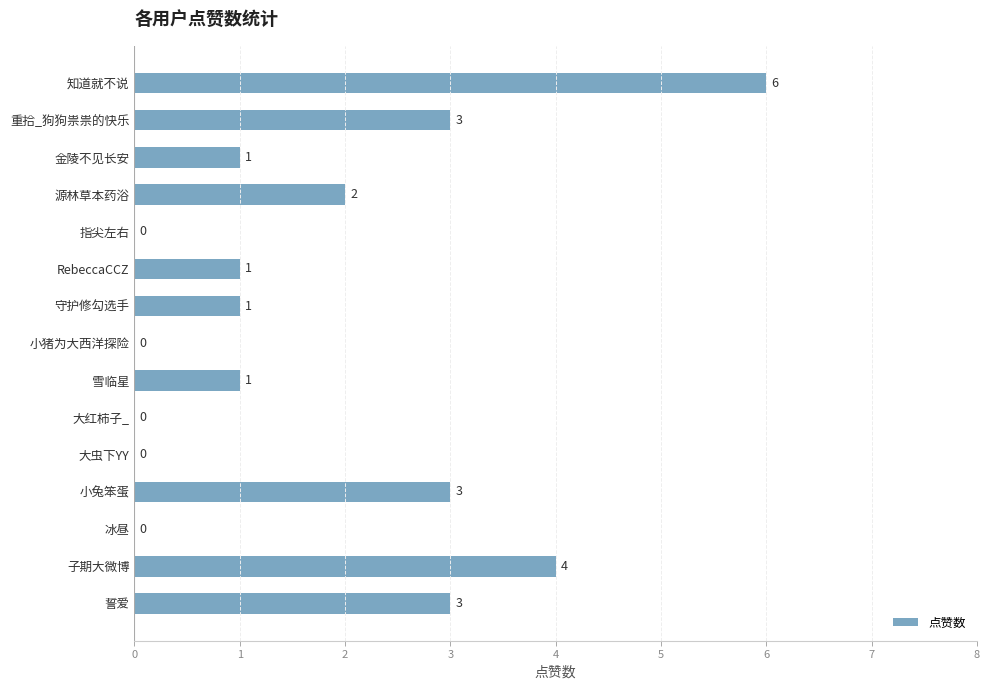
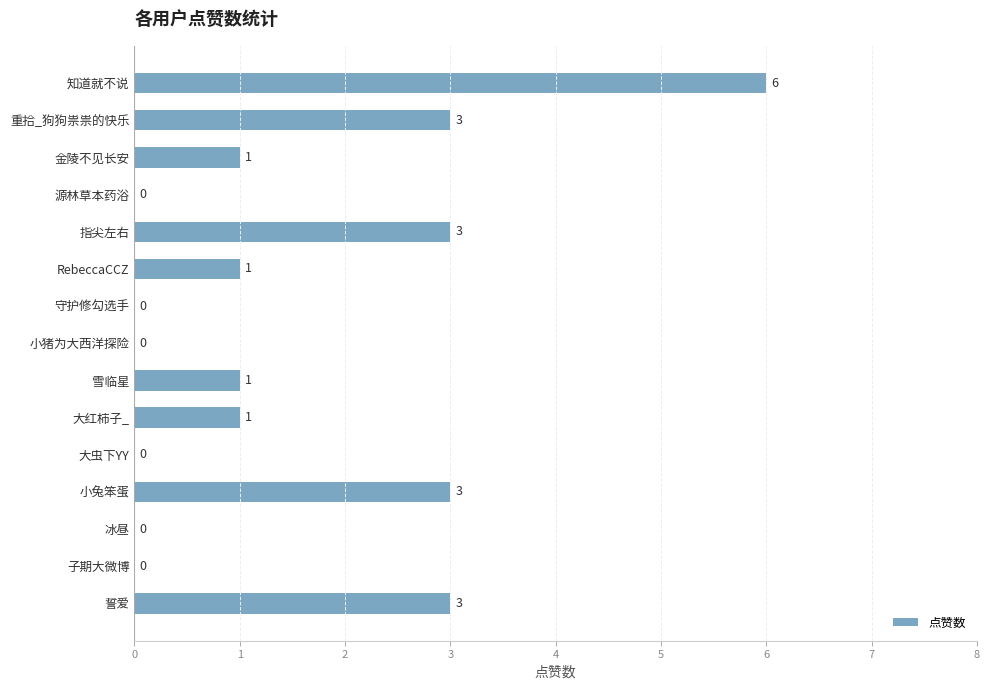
  {
    "知道就不说": 6,
    "重拾_狗狗祟祟的快乐": 3,
    "金陵不见长安": 1,
-   "源林草本药浴": 2,
-   "指尖左右": 0,
+   "源林草本药浴": 0,
+   "指尖左右": 3,
    "RebeccaCCZ": 1,
-   "守护修勾选手": 1,
+   "守护修勾选手": 0,
    "小猪为大西洋探险": 0,
    "雪临星": 1,
-   "大红柿子_": 0,
+   "大红柿子_": 1,
    "大虫下YY": 0,
    "小兔笨蛋": 3,
    "冰昼": 0,
-   "子期大微博": 4,
+   "子期大微博": 0,
    "誓爱": 3
  }
